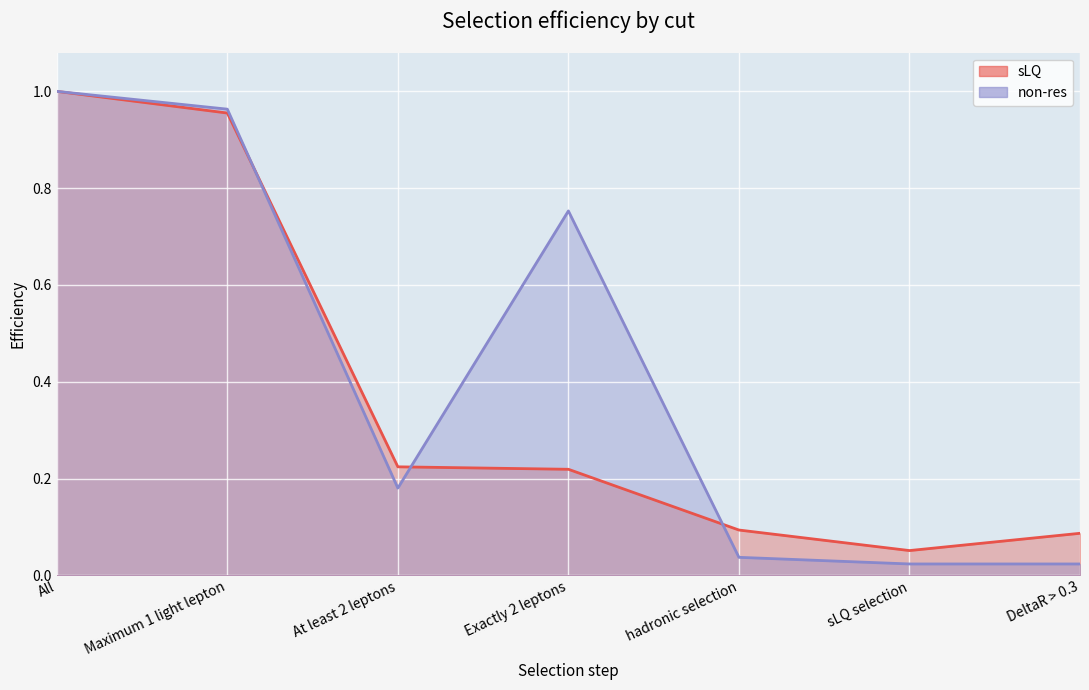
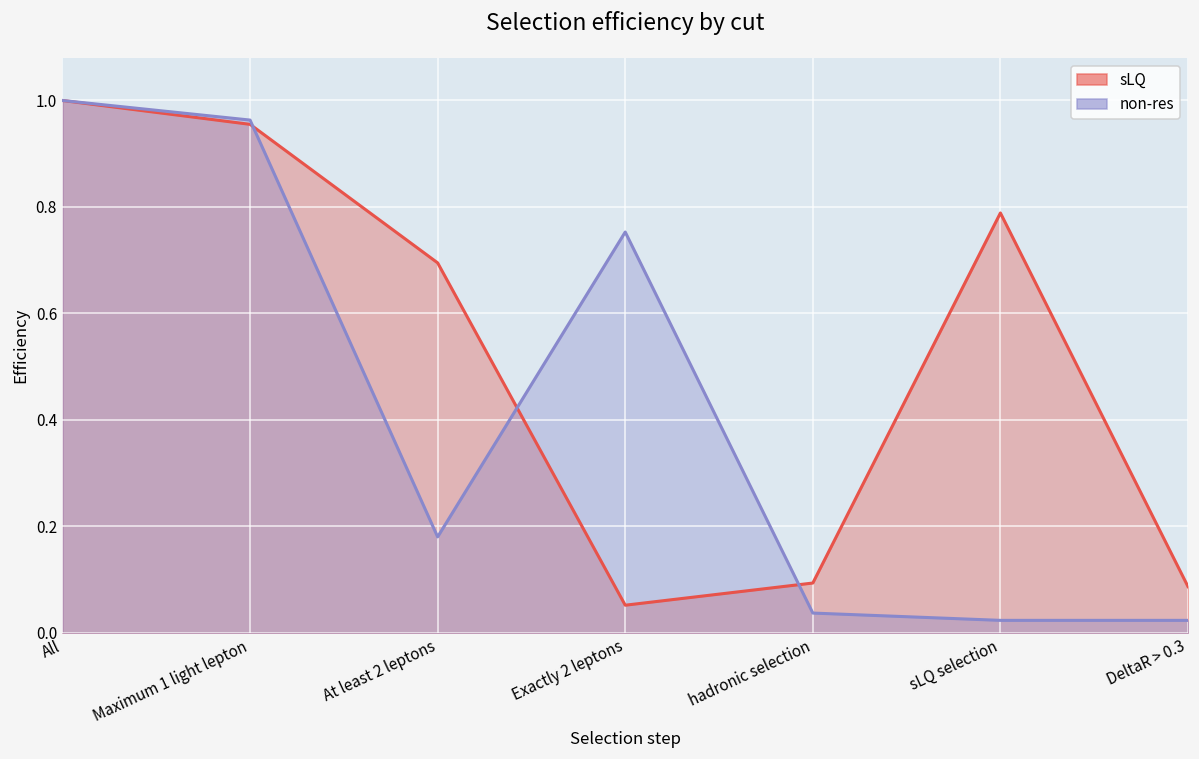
  {
    "sLQ": {
      "Maximum 1 light lepton": 0.96,
-     "At least 2 leptons": 0.22,
-     "Exactly 2 leptons": 0.22,
+     "At least 2 leptons": 0.70,
+     "Exactly 2 leptons": 0.05,
      "hadronic selection": 0.09,
-     "sLQ selection": 0.05,
+     "sLQ selection": 0.79,
      "DeltaR > 0.3": 0.09
    },
    "non-res": {
      "Maximum 1 light lepton": 0.96,
      "At least 2 leptons": 0.18,
      "Exactly 2 leptons": 0.75,
      "hadronic selection": 0.04,
      "sLQ selection": 0.02,
      "DeltaR > 0.3": 0.02
    }
  }
